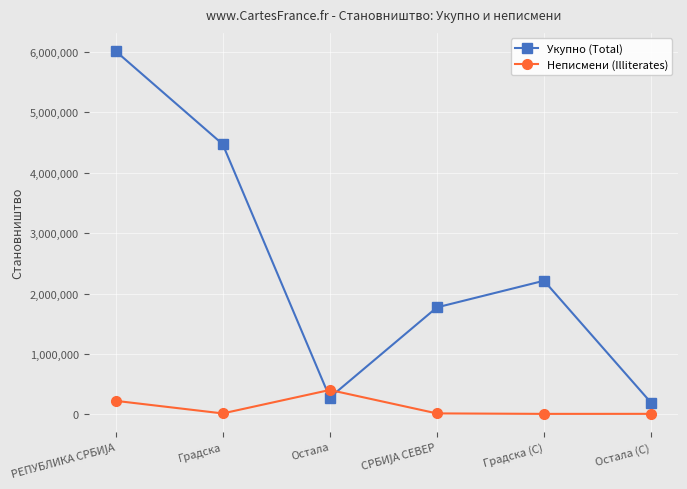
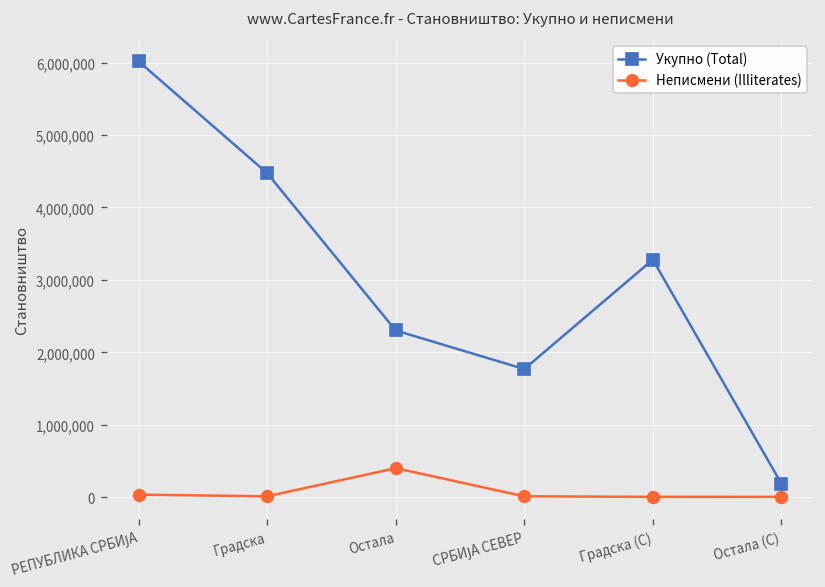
  {
    "Укупно (Total)": {
      "РЕПУБЛИКА СРБИЈА": "6,000,000",
      "Градска": "4,500,000",
-     "Остала": "300,000",
+     "Остала": "2,300,000",
      "СРБИЈА СЕВЕР": "1,800,000",
-     "Градска (С)": "2,200,000",
+     "Градска (С)": "3,300,000",
      "Остала (С)": "200,000"
    },
    "Неписмени (Illiterates)": {
-     "РЕПУБЛИКА СРБИЈА": "200,000",
+     "РЕПУБЛИКА СРБИЈА": "0",
      "Градска": "0",
      "Остала": "400,000",
      "СРБИЈА СЕВЕР": "0",
      "Градска (С)": "0",
      "Остала (С)": "0"
    }
  }
